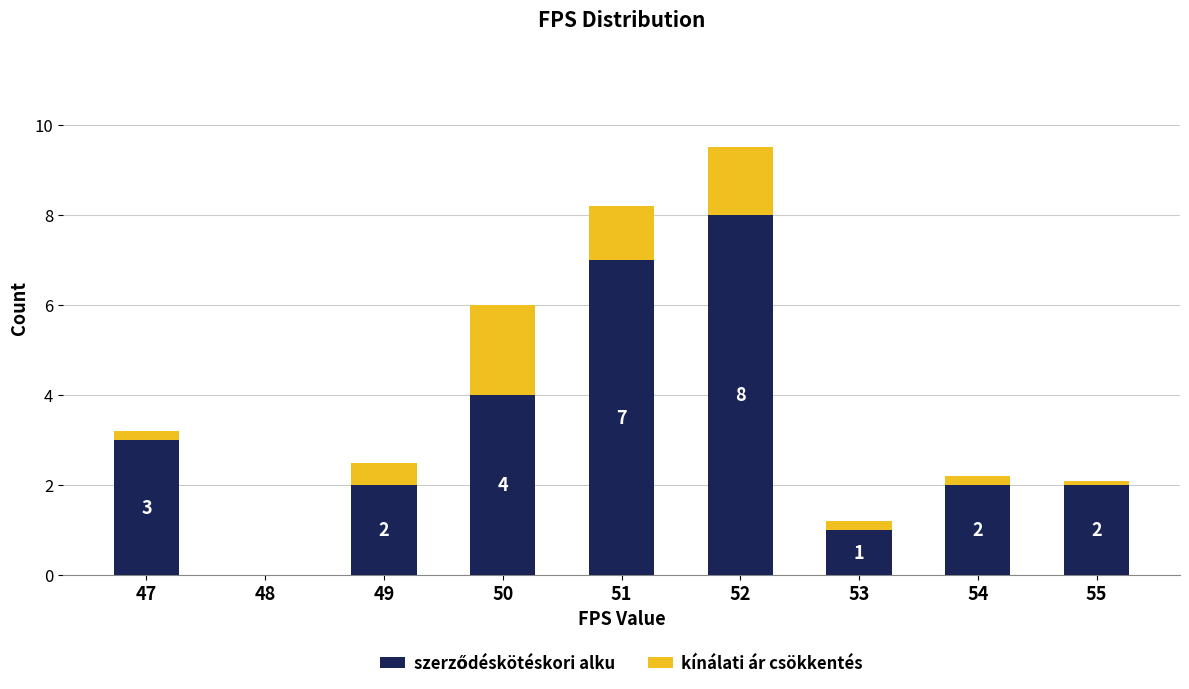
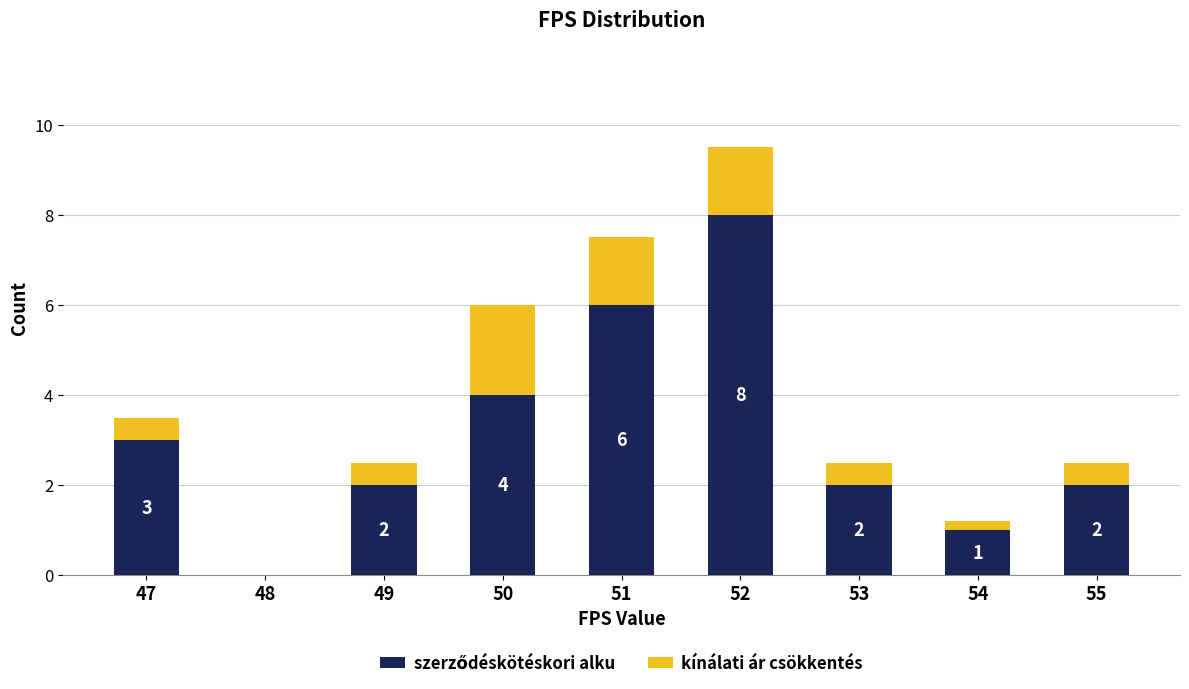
  {
    "szerződéskötéskori alku": {
      "47": 3,
      "49": 2,
      "50": 4,
-     "51": 7,
+     "51": 6,
      "52": 8,
-     "53": 1,
-     "54": 2,
+     "53": 2,
+     "54": 1,
      "55": 2
    },
    "kínálati ár csökkentés": {
-     "47": 0.2,
+     "47": 0.5,
      "48": 0.0,
      "49": 0.5,
      "50": 2.0,
-     "51": 1.2,
+     "51": 1.5,
      "52": 1.5,
-     "53": 0.2,
+     "53": 0.5,
      "54": 0.2,
-     "55": 0.1
+     "55": 0.5
    }
  }
